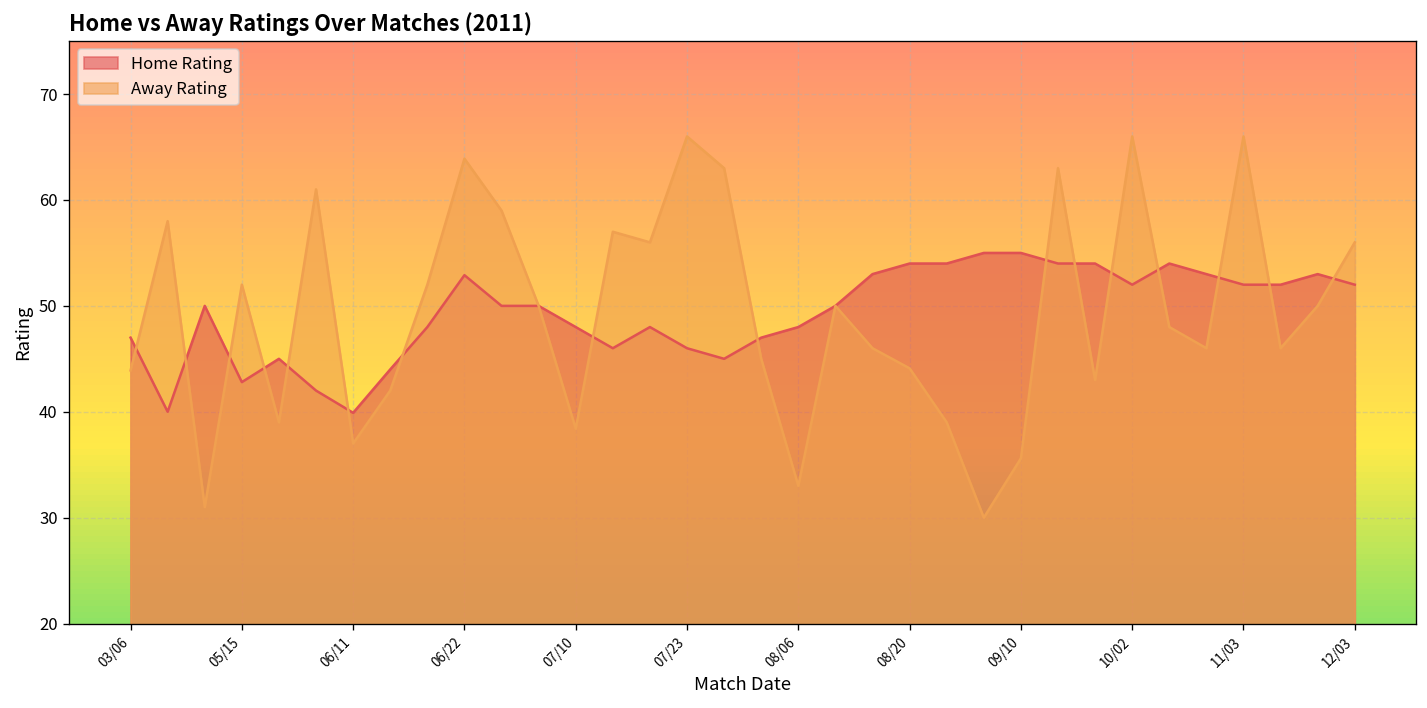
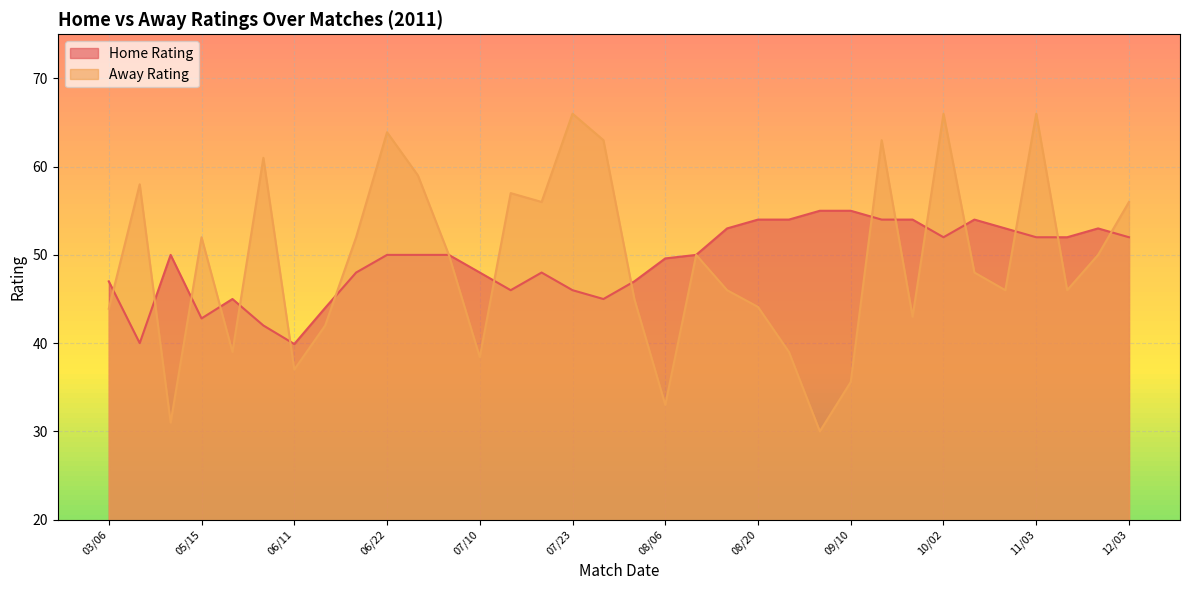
  {
    "Home Rating": {
      "03/06": 47,
      "05/15": 43,
      "06/11": 40,
-     "06/22": 53,
+     "06/22": 50,
      "07/10": 48,
      "07/23": 46,
-     "08/06": 48,
+     "08/06": 50,
      "08/20": 54,
      "09/10": 55,
      "10/02": 52,
      "11/03": 52,
      "12/03": 52
    },
    "Away Rating": {
      "03/06": 44,
      "05/15": 52,
      "06/11": 37,
      "06/22": 64,
      "07/10": 38,
      "07/23": 66,
      "08/06": 33,
      "08/20": 44,
      "09/10": 36,
      "10/02": 66,
      "11/03": 66,
      "12/03": 56
    }
  }
